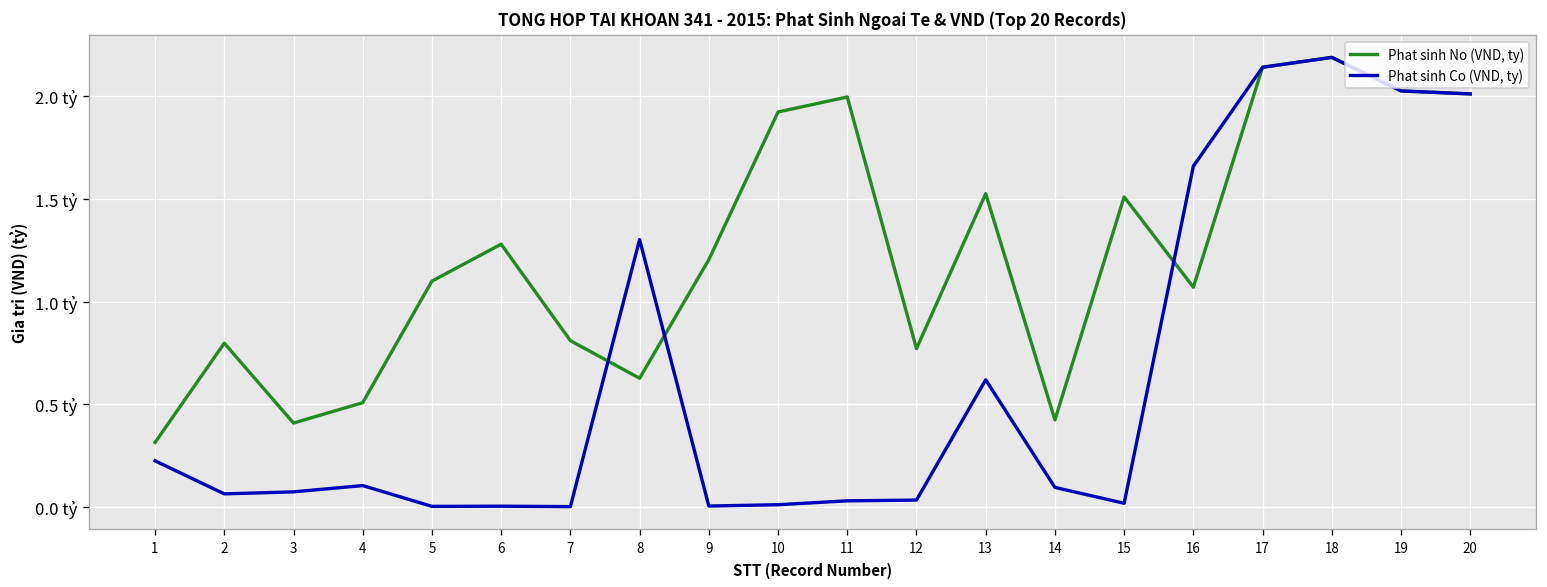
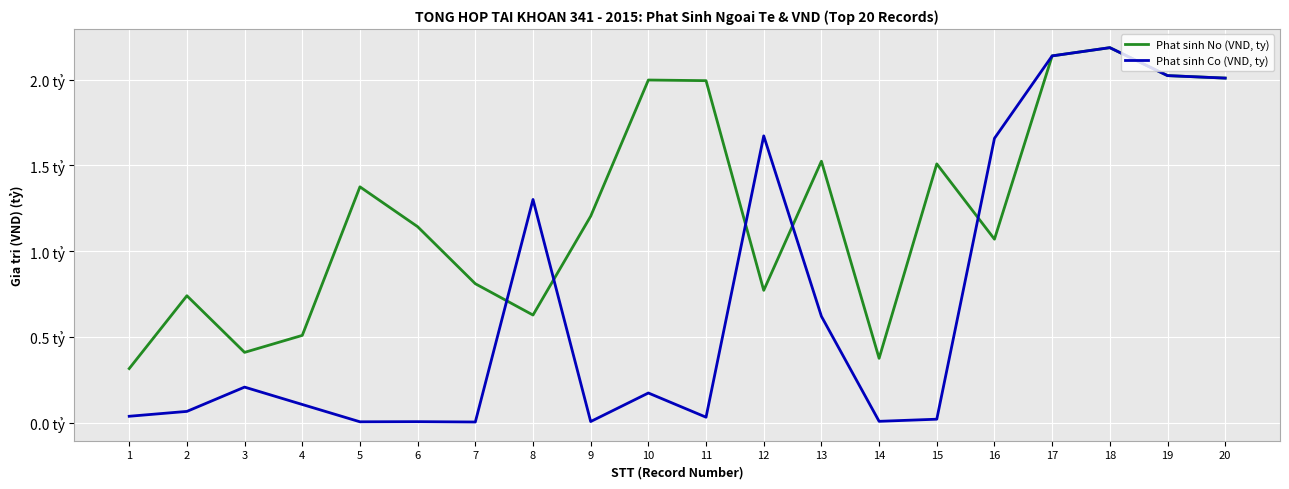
  {
    "Phat sinh No (VND, ty)": {
      "1": "0.32 tỷ",
-     "2": "0.80 tỷ",
+     "2": "0.74 tỷ",
      "3": "0.41 tỷ",
      "4": "0.51 tỷ",
-     "5": "1.10 tỷ",
-     "6": "1.28 tỷ",
+     "5": "1.38 tỷ",
+     "6": "1.14 tỷ",
      "7": "0.81 tỷ",
      "8": "0.63 tỷ",
      "9": "1.20 tỷ",
-     "10": "1.92 tỷ",
+     "10": "2.00 tỷ",
      "11": "1.99 tỷ",
      "12": "0.77 tỷ",
      "13": "1.52 tỷ",
-     "14": "0.42 tỷ",
+     "14": "0.37 tỷ",
      "15": "1.51 tỷ",
      "16": "1.07 tỷ"
    },
    "Phat sinh Co (VND, ty)": {
-     "1": "0.23 tỷ",
+     "1": "0.04 tỷ",
      "2": "0.07 tỷ",
-     "3": "0.08 tỷ",
+     "3": "0.21 tỷ",
      "4": "0.11 tỷ",
      "5": "0.00 tỷ",
      "6": "0.01 tỷ",
      "7": "0.00 tỷ",
      "8": "1.30 tỷ",
      "9": "0.01 tỷ",
-     "10": "0.01 tỷ",
+     "10": "0.17 tỷ",
      "11": "0.03 tỷ",
-     "12": "0.04 tỷ",
+     "12": "1.67 tỷ",
      "13": "0.62 tỷ",
-     "14": "0.10 tỷ",
+     "14": "0.01 tỷ",
      "15": "0.02 tỷ",
      "16": "1.66 tỷ"
    }
  }
